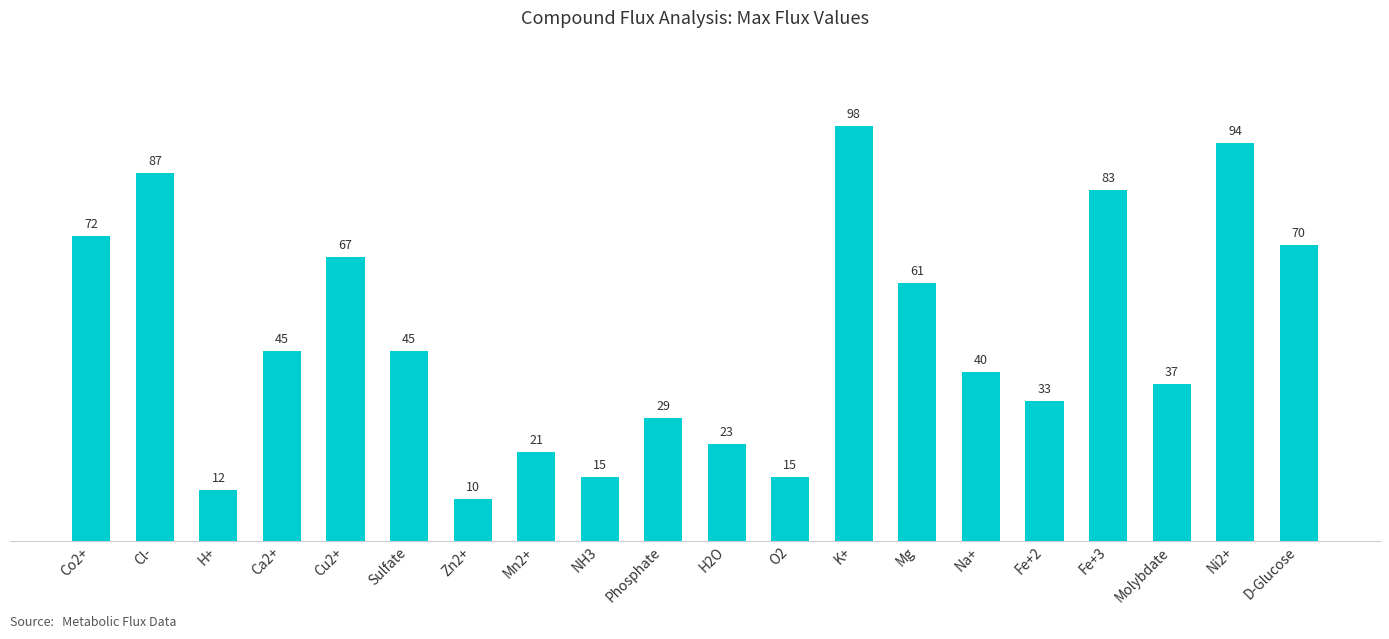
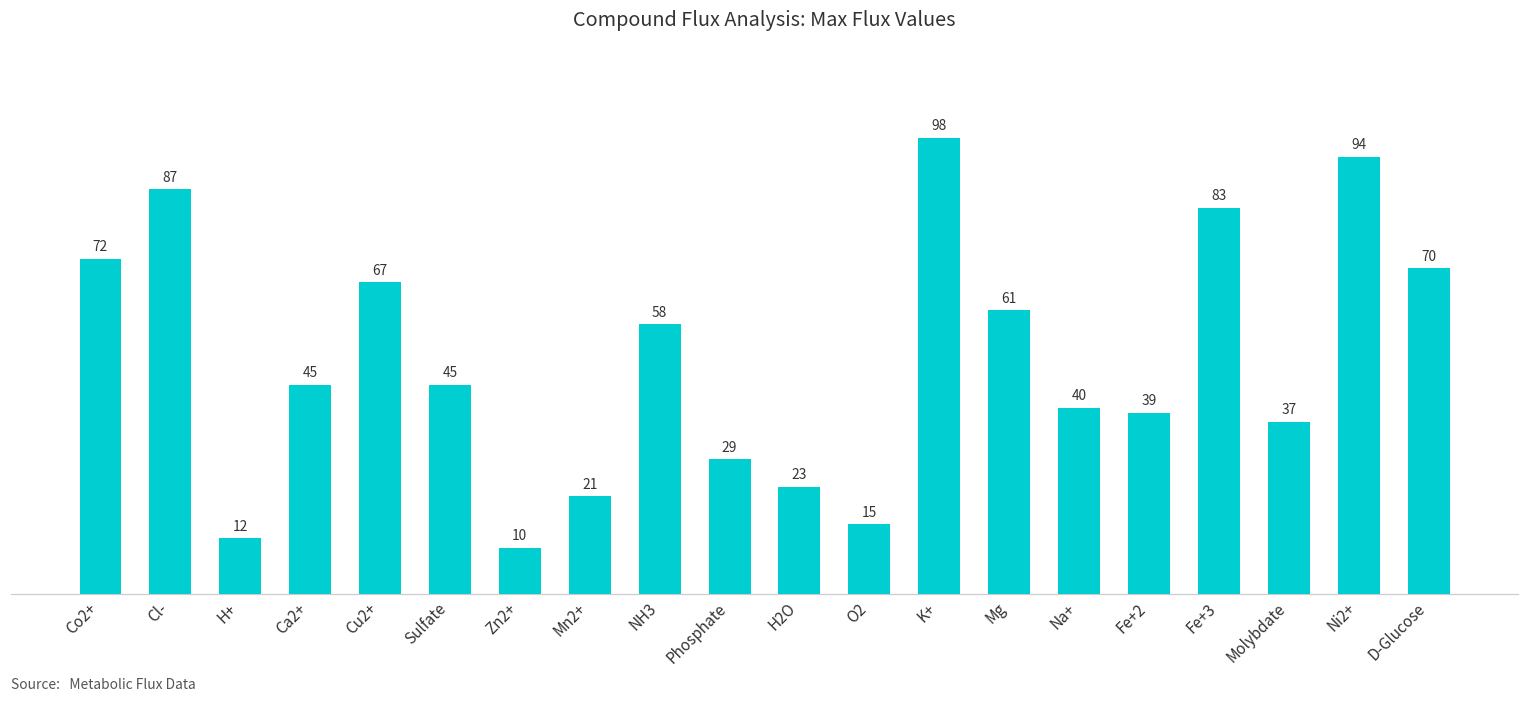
  {
    "Co2+": 72,
    "Cl-": 87,
    "H+": 12,
    "Ca2+": 45,
    "Cu2+": 67,
    "Sulfate": 45,
    "Zn2+": 10,
    "Mn2+": 21,
-   "NH3": 15,
+   "NH3": 58,
    "Phosphate": 29,
    "H2O": 23,
    "O2": 15,
    "K+": 98,
    "Mg": 61,
    "Na+": 40,
-   "Fe+2": 33,
+   "Fe+2": 39,
    "Fe+3": 83,
    "Molybdate": 37,
    "Ni2+": 94,
    "D-Glucose": 70
  }
